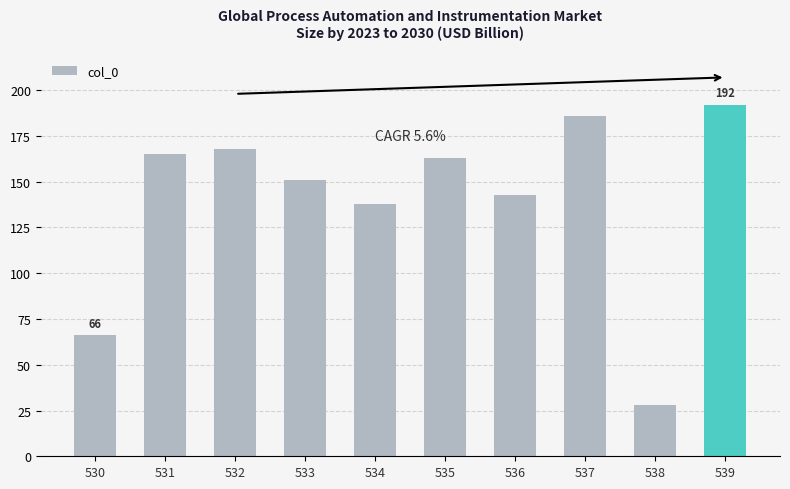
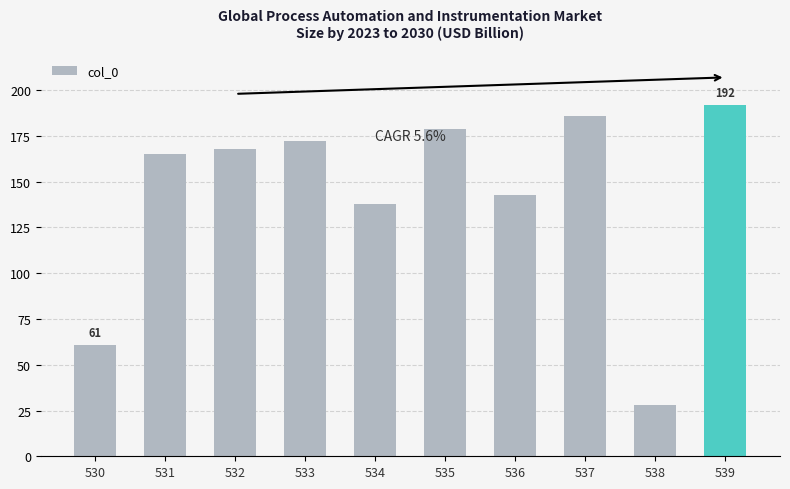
  {
-   "530": 66,
-   "533": 151,
-   "535": 163,
+   "530": 61,
+   "533": 172,
+   "535": 179,
    "539": 192
  }
